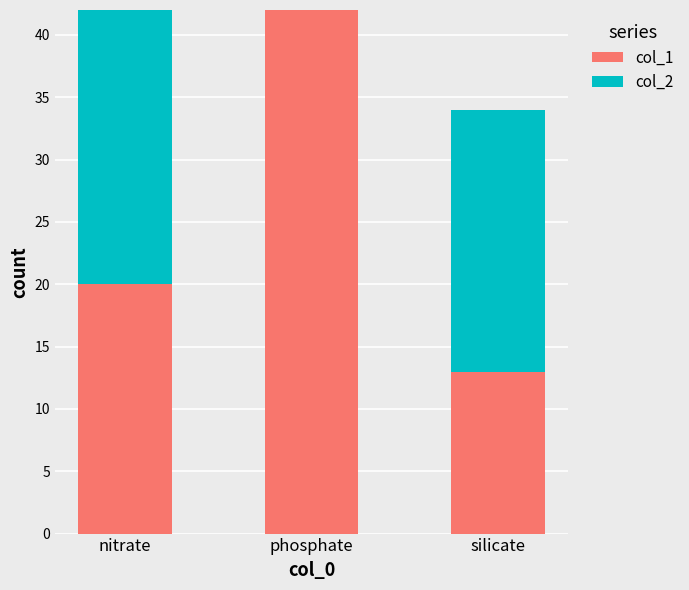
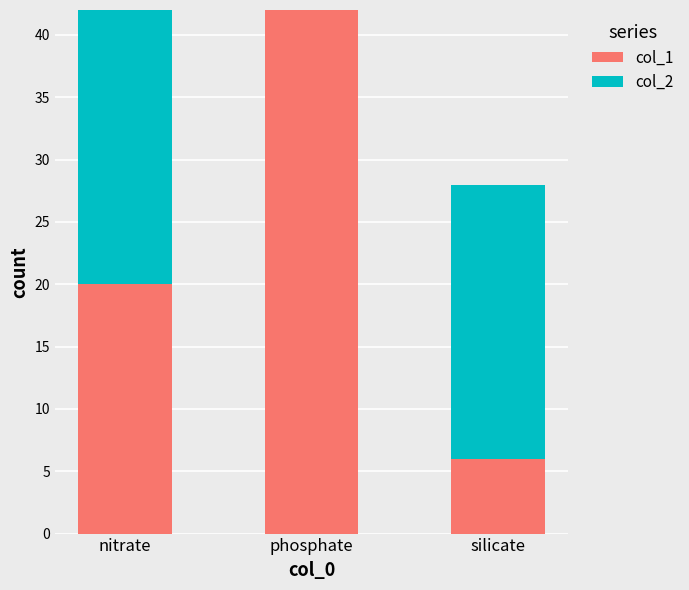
  {
    "col_1": {
      "nitrate": 20,
      "phosphate": 42,
-     "silicate": 13
+     "silicate": 6
    },
    "col_2": {
      "nitrate": 22,
      "phosphate": 0,
-     "silicate": 21
+     "silicate": 22
    }
  }
